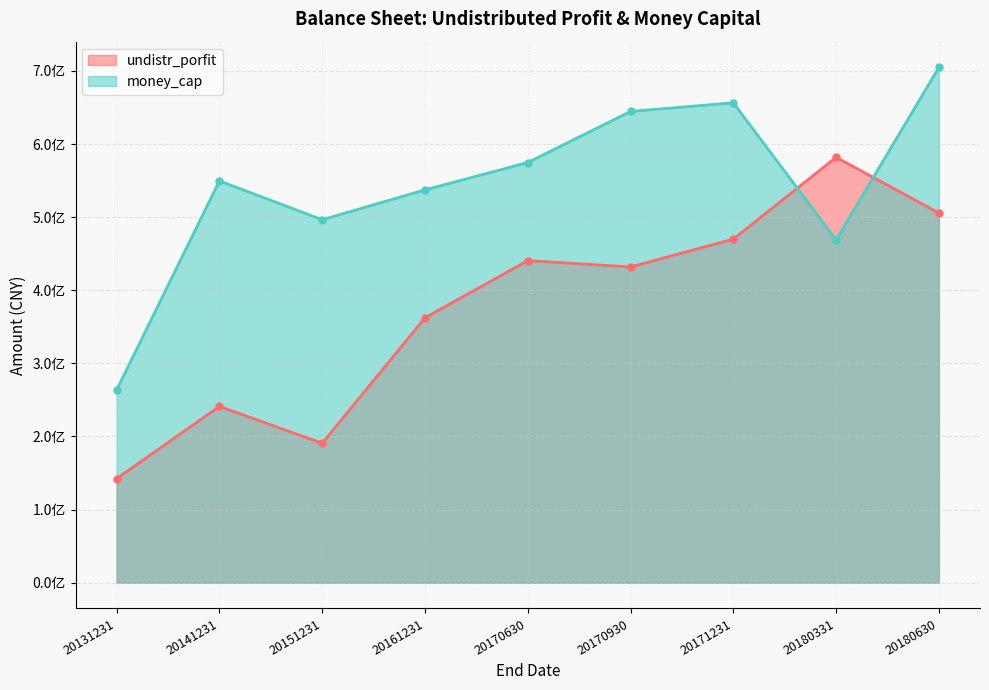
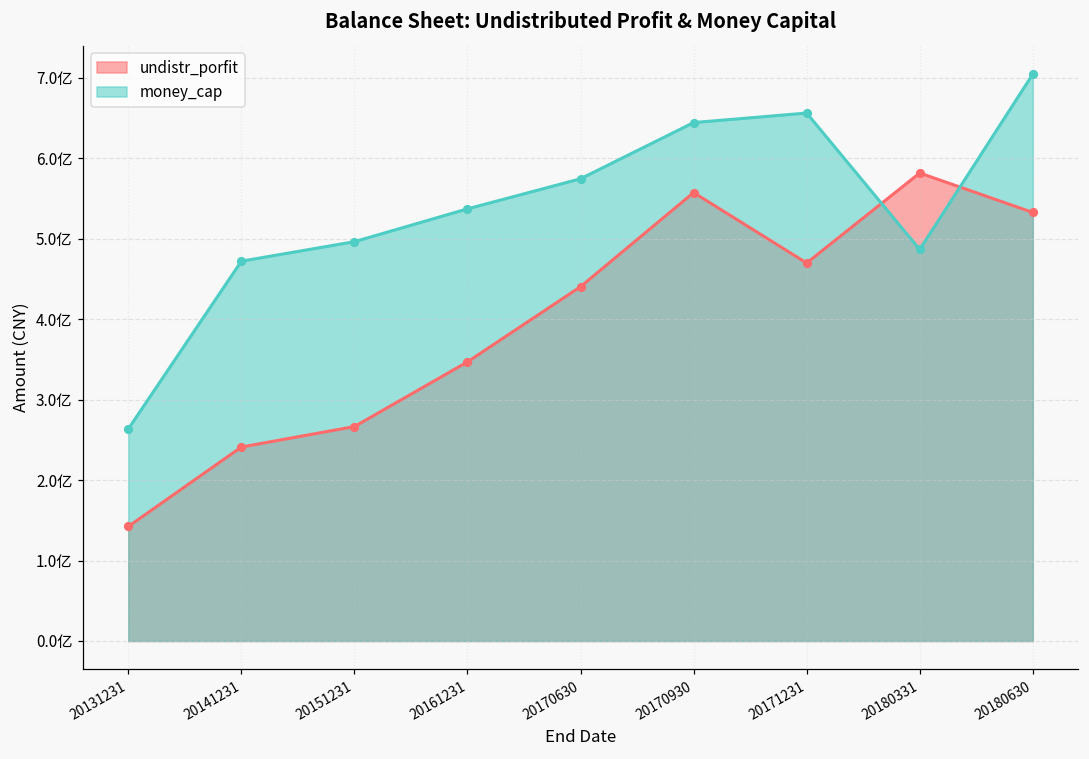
  {
    "undistr_porfit": {
      "20131231": "1.4亿",
      "20141231": "2.4亿",
-     "20151231": "1.9亿",
-     "20161231": "3.6亿",
+     "20151231": "2.7亿",
+     "20161231": "3.5亿",
      "20170630": "4.4亿",
-     "20170930": "4.3亿",
+     "20170930": "5.6亿",
      "20171231": "4.7亿",
      "20180331": "5.8亿",
-     "20180630": "5.1亿"
+     "20180630": "5.3亿"
    },
    "money_cap": {
      "20131231": "2.6亿",
-     "20141231": "5.5亿",
+     "20141231": "4.7亿",
      "20151231": "5.0亿",
      "20161231": "5.4亿",
      "20170630": "5.7亿",
      "20170930": "6.4亿",
      "20171231": "6.6亿",
-     "20180331": "4.7亿",
+     "20180331": "4.9亿",
      "20180630": "7.0亿"
    }
  }
